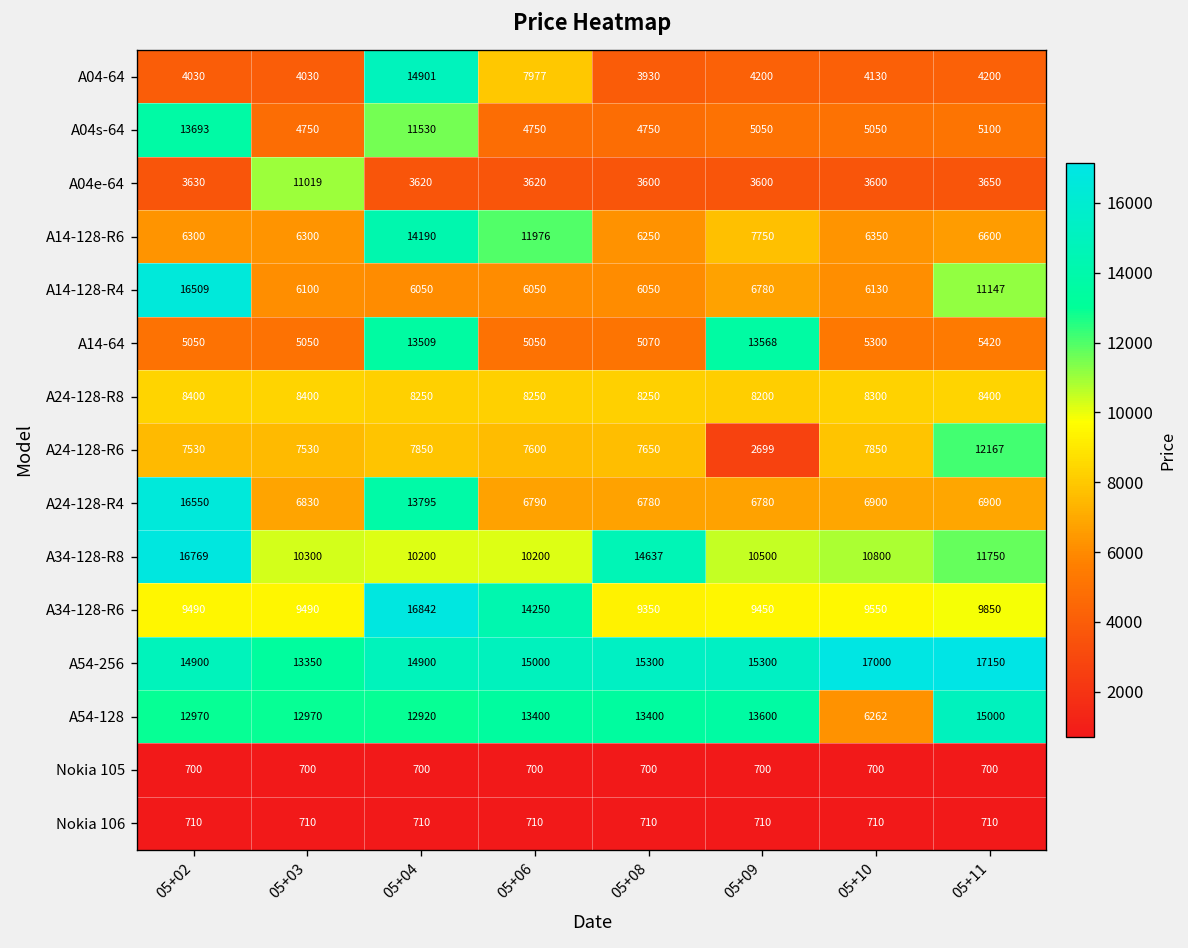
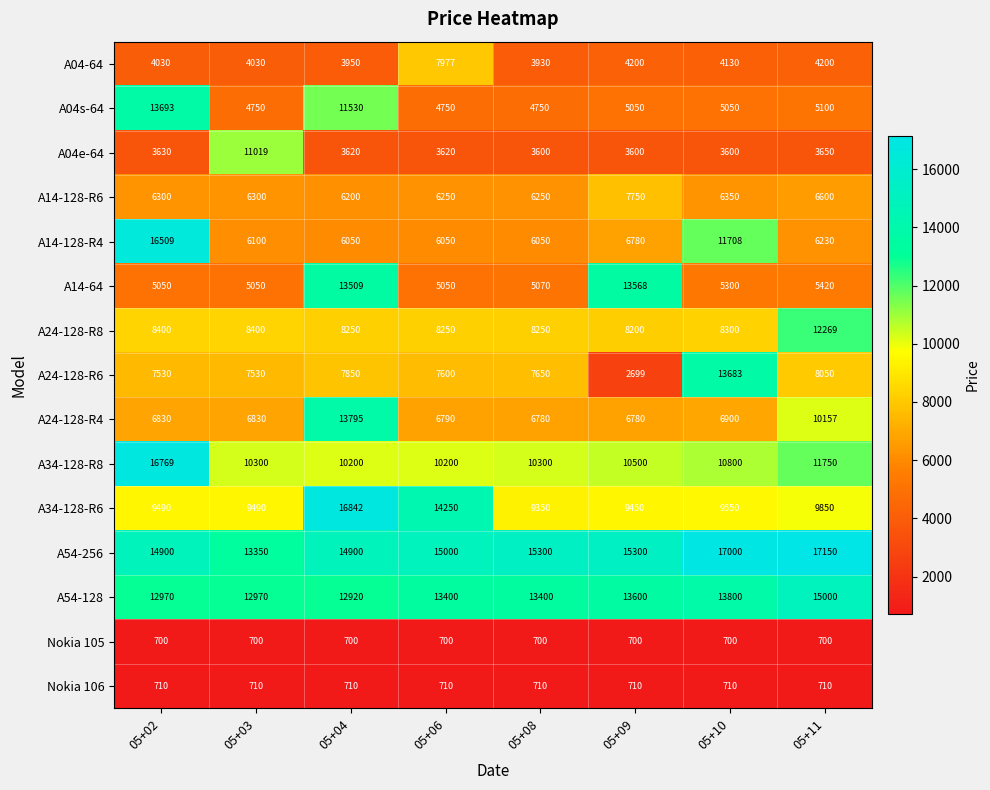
  {
    "A04-64": {
      "05+02": 4030,
      "05+03": 4030,
-     "05+04": 14901,
+     "05+04": 3950,
      "05+06": 7977,
      "05+08": 3930,
      "05+09": 4200,
      "05+10": 4130,
      "05+11": 4200
    },
    "A04s-64": {
      "05+02": 13693,
      "05+03": 4750,
      "05+04": 11530,
      "05+06": 4750,
      "05+08": 4750,
      "05+09": 5050,
      "05+10": 5050,
      "05+11": 5100
    },
    "A04e-64": {
      "05+02": 3630,
      "05+03": 11019,
      "05+04": 3620,
      "05+06": 3620,
      "05+08": 3600,
      "05+09": 3600,
      "05+10": 3600,
      "05+11": 3650
    },
    "A14-128-R6": {
      "05+02": 6300,
      "05+03": 6300,
-     "05+04": 14190,
-     "05+06": 11976,
+     "05+04": 6200,
+     "05+06": 6250,
      "05+08": 6250,
      "05+09": 7750,
      "05+10": 6350,
      "05+11": 6600
    },
    "A14-128-R4": {
      "05+02": 16509,
      "05+03": 6100,
      "05+04": 6050,
      "05+06": 6050,
      "05+08": 6050,
      "05+09": 6780,
-     "05+10": 6130,
-     "05+11": 11147
+     "05+10": 11708,
+     "05+11": 6230
    },
    "A14-64": {
      "05+02": 5050,
      "05+03": 5050,
      "05+04": 13509,
      "05+06": 5050,
      "05+08": 5070,
      "05+09": 13568,
      "05+10": 5300,
      "05+11": 5420
    },
    "A24-128-R8": {
      "05+02": 8400,
      "05+03": 8400,
      "05+04": 8250,
      "05+06": 8250,
      "05+08": 8250,
      "05+09": 8200,
      "05+10": 8300,
-     "05+11": 8400
+     "05+11": 12269
    },
    "A24-128-R6": {
      "05+02": 7530,
      "05+03": 7530,
      "05+04": 7850,
      "05+06": 7600,
      "05+08": 7650,
      "05+09": 2699,
-     "05+10": 7850,
-     "05+11": 12167
+     "05+10": 13683,
+     "05+11": 8050
    },
    "A24-128-R4": {
-     "05+02": 16550,
+     "05+02": 6830,
      "05+03": 6830,
      "05+04": 13795,
      "05+06": 6790,
      "05+08": 6780,
      "05+09": 6780,
      "05+10": 6900,
-     "05+11": 6900
+     "05+11": 10157
    },
    "A34-128-R8": {
      "05+02": 16769,
      "05+03": 10300,
      "05+04": 10200,
      "05+06": 10200,
-     "05+08": 14637,
+     "05+08": 10300,
      "05+09": 10500,
      "05+10": 10800,
      "05+11": 11750
    },
    "A34-128-R6": {
      "05+02": 9490,
      "05+03": 9490,
      "05+04": 16842,
      "05+06": 14250,
      "05+08": 9350,
      "05+09": 9450,
      "05+10": 9550,
      "05+11": 9850
    },
    "A54-256": {
      "05+02": 14900,
      "05+03": 13350,
      "05+04": 14900,
      "05+06": 15000,
      "05+08": 15300,
      "05+09": 15300,
      "05+10": 17000,
      "05+11": 17150
    },
    "A54-128": {
      "05+02": 12970,
      "05+03": 12970,
      "05+04": 12920,
      "05+06": 13400,
      "05+08": 13400,
      "05+09": 13600,
-     "05+10": 6262,
+     "05+10": 13800,
      "05+11": 15000
    },
    "Nokia 105": {
      "05+02": 700,
      "05+03": 700,
      "05+04": 700,
      "05+06": 700,
      "05+08": 700,
      "05+09": 700,
      "05+10": 700,
      "05+11": 700
    },
    "Nokia 106": {
      "05+02": 710,
      "05+03": 710,
      "05+04": 710,
      "05+06": 710,
      "05+08": 710,
      "05+09": 710,
      "05+10": 710,
      "05+11": 710
    }
  }
